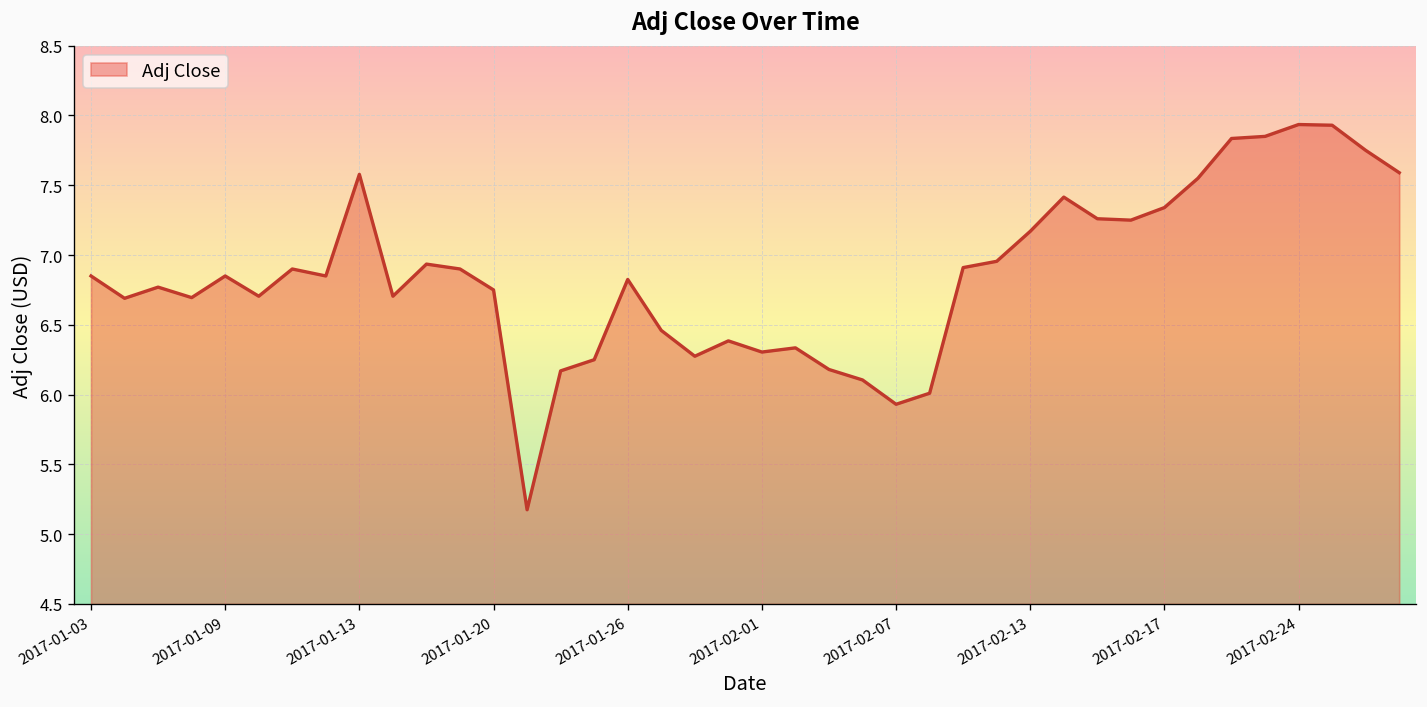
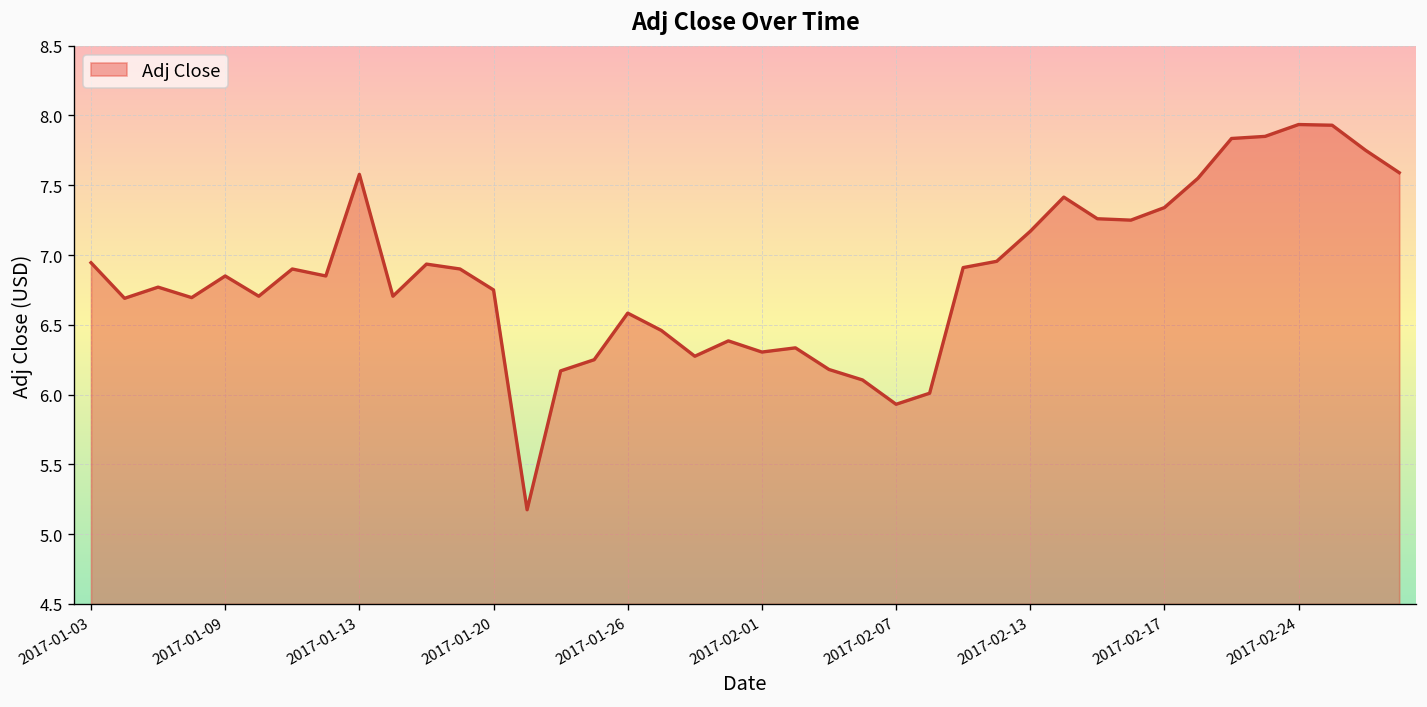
  {
-   "2017-01-03": 6.85,
+   "2017-01-03": 6.94,
    "2017-01-09": 6.85,
    "2017-01-13": 7.58,
    "2017-01-20": 6.75,
-   "2017-01-26": 6.82,
+   "2017-01-26": 6.58,
    "2017-02-01": 6.30,
    "2017-02-07": 5.93,
    "2017-02-13": 7.17,
    "2017-02-17": 7.34,
    "2017-02-24": 7.93
  }
